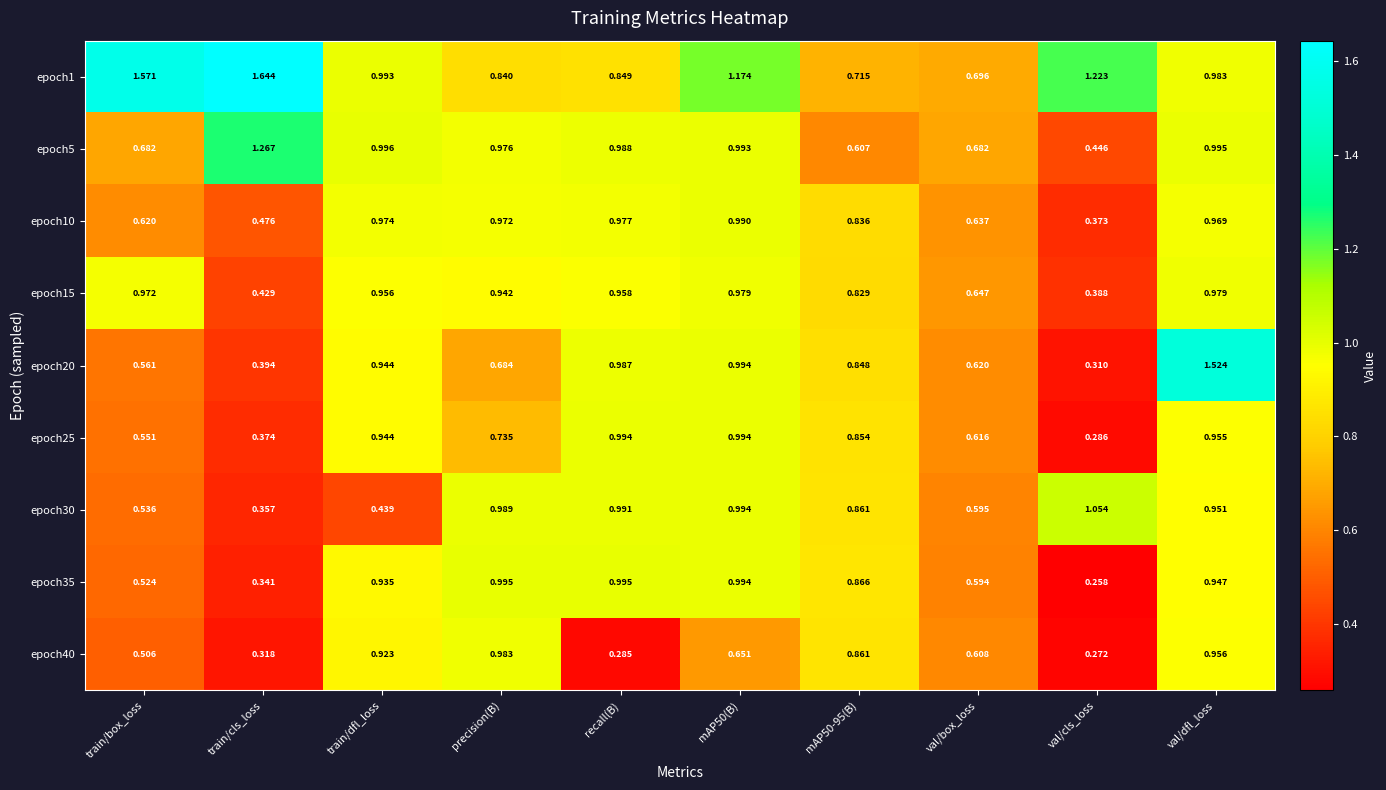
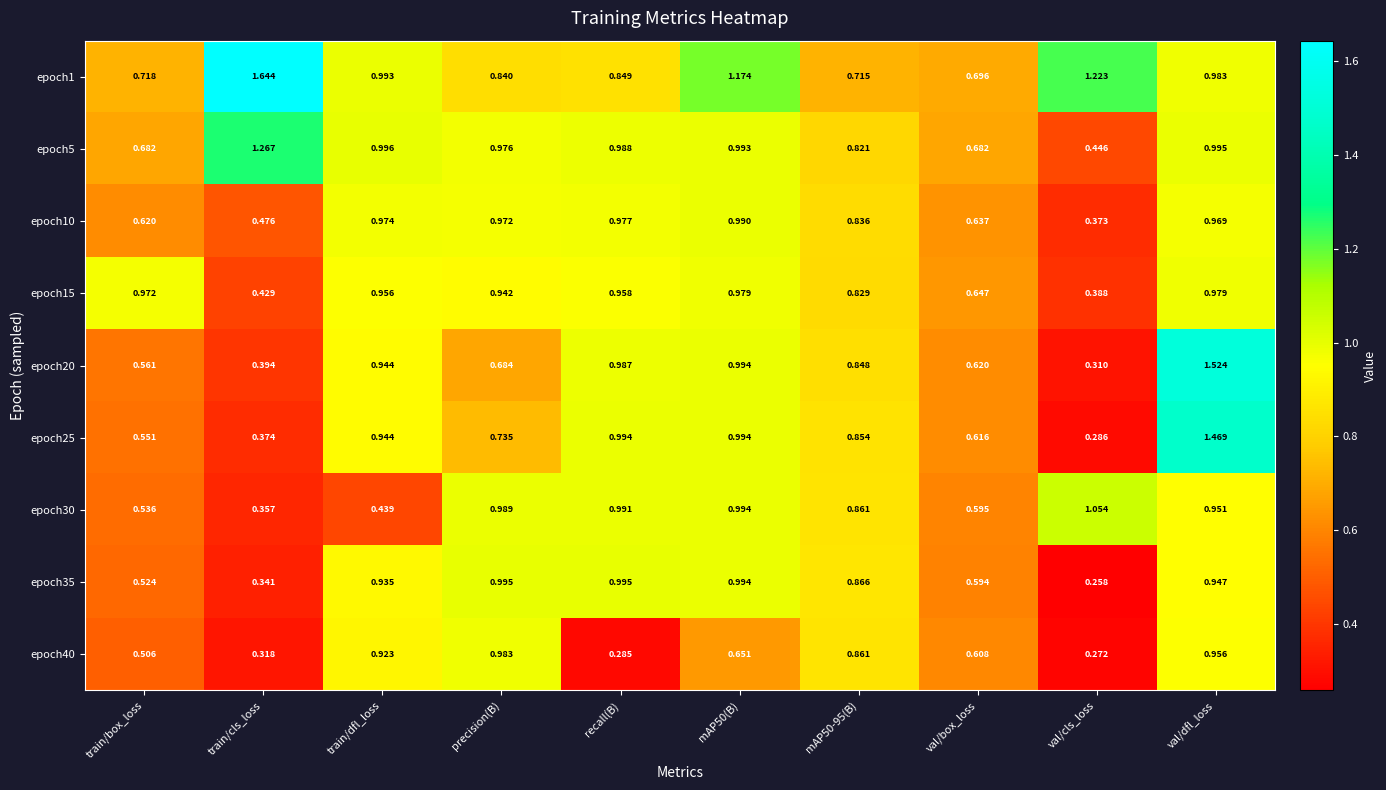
  {
    "epoch1": {
-     "train/box_loss": 1.571,
+     "train/box_loss": 0.718,
      "train/cls_loss": 1.644,
      "train/dfl_loss": 0.993,
      "precision(B)": 0.840,
      "recall(B)": 0.849,
      "mAP50(B)": 1.174,
      "mAP50-95(B)": 0.715,
      "val/box_loss": 0.696,
      "val/cls_loss": 1.223,
      "val/dfl_loss": 0.983
    },
    "epoch5": {
      "train/box_loss": 0.682,
      "train/cls_loss": 1.267,
      "train/dfl_loss": 0.996,
      "precision(B)": 0.976,
      "recall(B)": 0.988,
      "mAP50(B)": 0.993,
-     "mAP50-95(B)": 0.607,
+     "mAP50-95(B)": 0.821,
      "val/box_loss": 0.682,
      "val/cls_loss": 0.446,
      "val/dfl_loss": 0.995
    },
    "epoch10": {
      "train/box_loss": 0.620,
      "train/cls_loss": 0.476,
      "train/dfl_loss": 0.974,
      "precision(B)": 0.972,
      "recall(B)": 0.977,
      "mAP50(B)": 0.990,
      "mAP50-95(B)": 0.836,
      "val/box_loss": 0.637,
      "val/cls_loss": 0.373,
      "val/dfl_loss": 0.969
    },
    "epoch15": {
      "train/box_loss": 0.972,
      "train/cls_loss": 0.429,
      "train/dfl_loss": 0.956,
      "precision(B)": 0.942,
      "recall(B)": 0.958,
      "mAP50(B)": 0.979,
      "mAP50-95(B)": 0.829,
      "val/box_loss": 0.647,
      "val/cls_loss": 0.388,
      "val/dfl_loss": 0.979
    },
    "epoch20": {
      "train/box_loss": 0.561,
      "train/cls_loss": 0.394,
      "train/dfl_loss": 0.944,
      "precision(B)": 0.684,
      "recall(B)": 0.987,
      "mAP50(B)": 0.994,
      "mAP50-95(B)": 0.848,
      "val/box_loss": 0.620,
      "val/cls_loss": 0.310,
      "val/dfl_loss": 1.524
    },
    "epoch25": {
      "train/box_loss": 0.551,
      "train/cls_loss": 0.374,
      "train/dfl_loss": 0.944,
      "precision(B)": 0.735,
      "recall(B)": 0.994,
      "mAP50(B)": 0.994,
      "mAP50-95(B)": 0.854,
      "val/box_loss": 0.616,
      "val/cls_loss": 0.286,
-     "val/dfl_loss": 0.955
+     "val/dfl_loss": 1.469
    },
    "epoch30": {
      "train/box_loss": 0.536,
      "train/cls_loss": 0.357,
      "train/dfl_loss": 0.439,
      "precision(B)": 0.989,
      "recall(B)": 0.991,
      "mAP50(B)": 0.994,
      "mAP50-95(B)": 0.861,
      "val/box_loss": 0.595,
      "val/cls_loss": 1.054,
      "val/dfl_loss": 0.951
    },
    "epoch35": {
      "train/box_loss": 0.524,
      "train/cls_loss": 0.341,
      "train/dfl_loss": 0.935,
      "precision(B)": 0.995,
      "recall(B)": 0.995,
      "mAP50(B)": 0.994,
      "mAP50-95(B)": 0.866,
      "val/box_loss": 0.594,
      "val/cls_loss": 0.258,
      "val/dfl_loss": 0.947
    },
    "epoch40": {
      "train/box_loss": 0.506,
      "train/cls_loss": 0.318,
      "train/dfl_loss": 0.923,
      "precision(B)": 0.983,
      "recall(B)": 0.285,
      "mAP50(B)": 0.651,
      "mAP50-95(B)": 0.861,
      "val/box_loss": 0.608,
      "val/cls_loss": 0.272,
      "val/dfl_loss": 0.956
    }
  }
